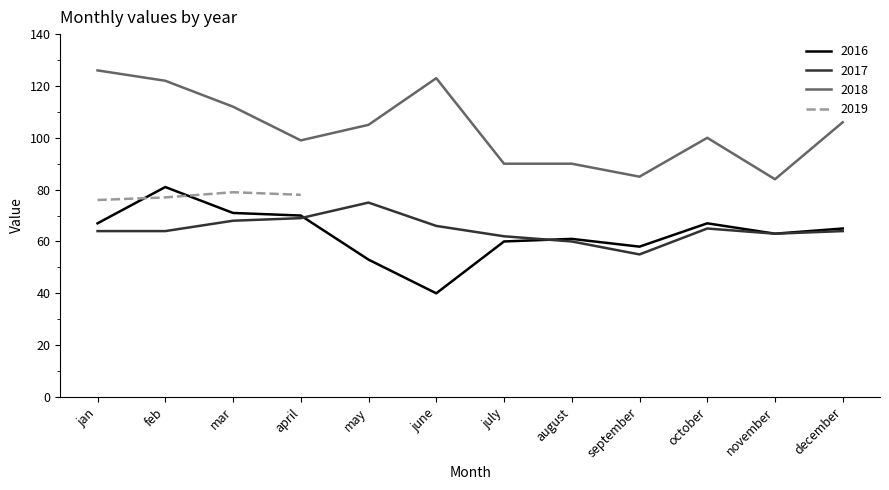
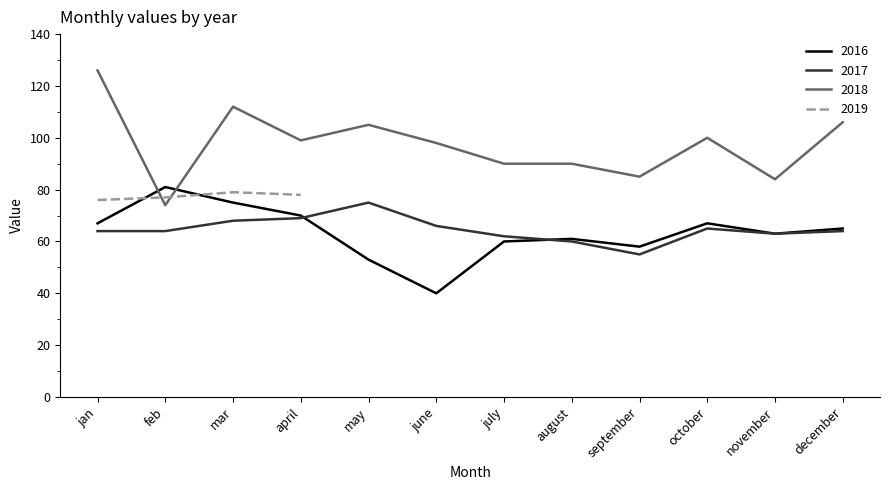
  {
    "2016": {
      "jan": 67,
      "feb": 81,
-     "mar": 71,
+     "mar": 75,
      "april": 70,
      "may": 53,
      "june": 40,
      "july": 60,
      "august": 61,
      "september": 58,
      "october": 67,
      "december": 65
    },
    "2017": {
      "jan": 64,
      "feb": 64,
      "mar": 68,
      "april": 69,
      "may": 75,
      "june": 66,
      "july": 62,
      "august": 60,
      "september": 55,
      "october": 65,
      "december": 64
    },
    "2018": {
      "jan": 126,
-     "feb": 122,
+     "feb": 74,
      "mar": 112,
      "april": 99,
      "may": 105,
-     "june": 123,
+     "june": 98,
      "july": 90,
      "august": 90,
      "september": 85,
      "october": 100,
      "november": 84,
      "december": 106
    },
    "2019": {
      "jan": 76,
      "feb": 77,
      "mar": 79,
      "april": 78
    }
  }
